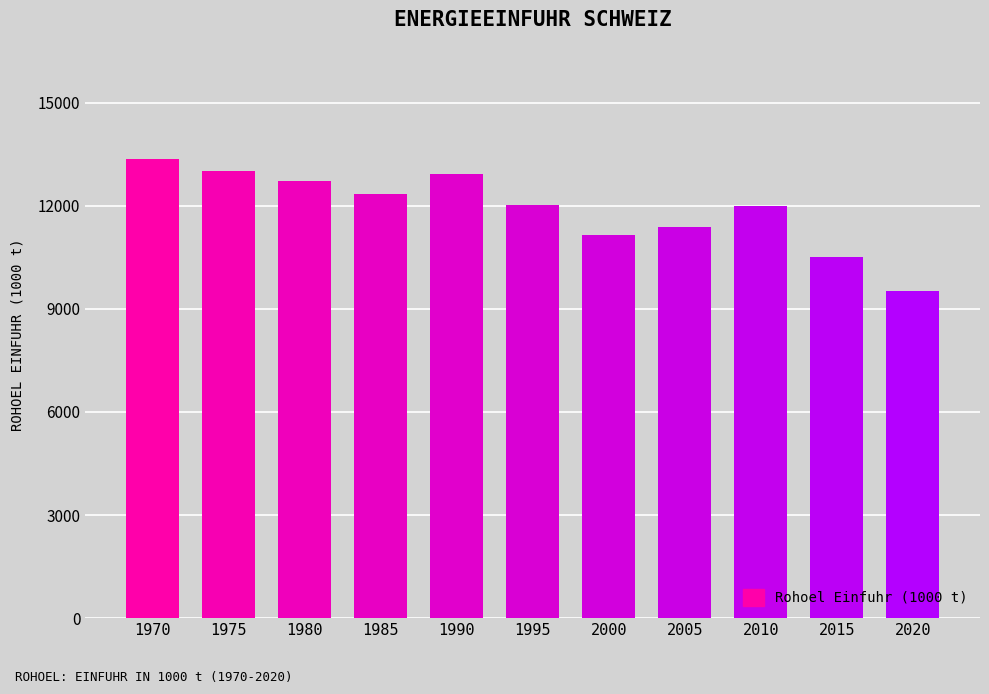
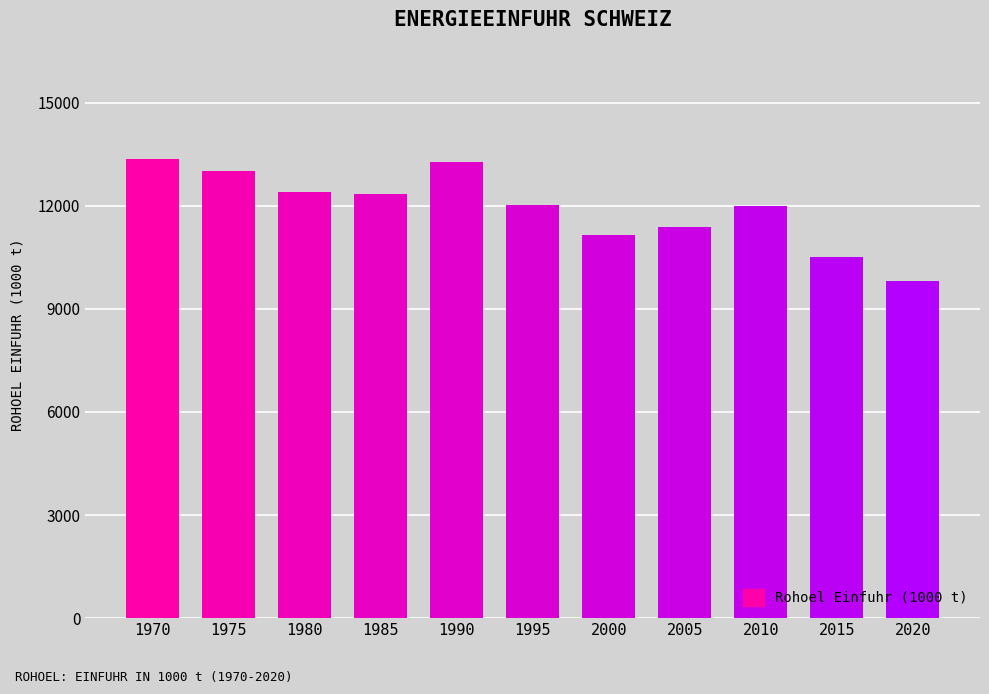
  {
    "1970": 13400,
    "1975": 13000,
-   "1980": 12700,
+   "1980": 12400,
    "1985": 12400,
-   "1990": 12900,
+   "1990": 13300,
    "1995": 12000,
    "2000": 11100,
    "2005": 11400,
    "2010": 12000,
    "2015": 10500,
-   "2020": 9500
+   "2020": 9800
  }
